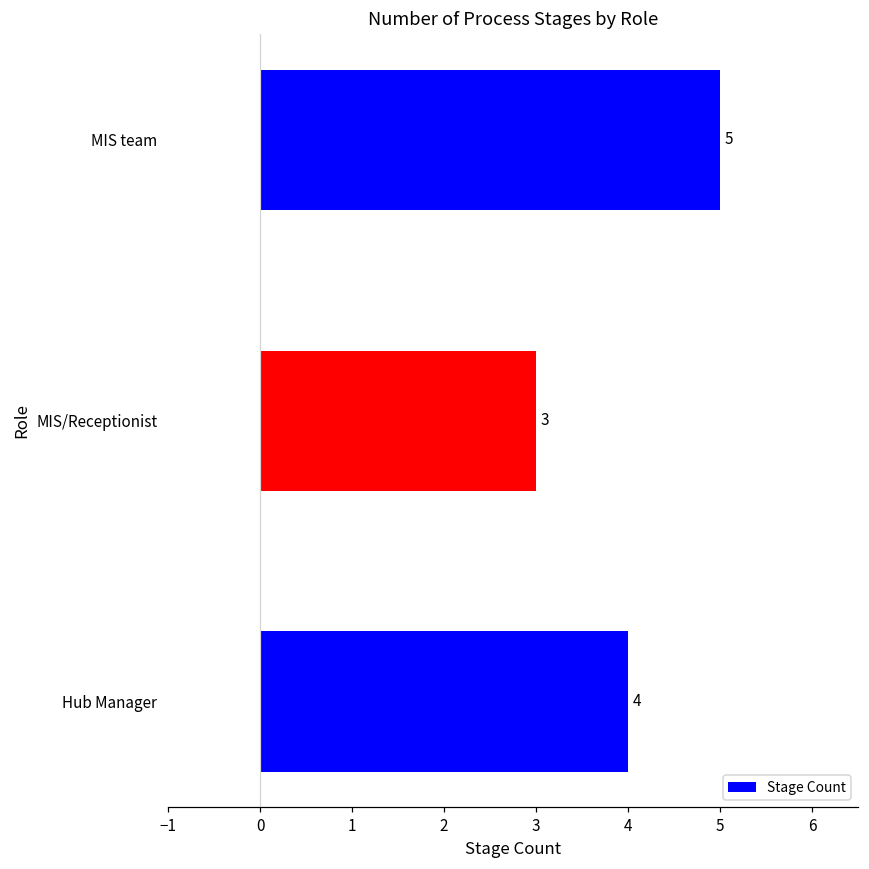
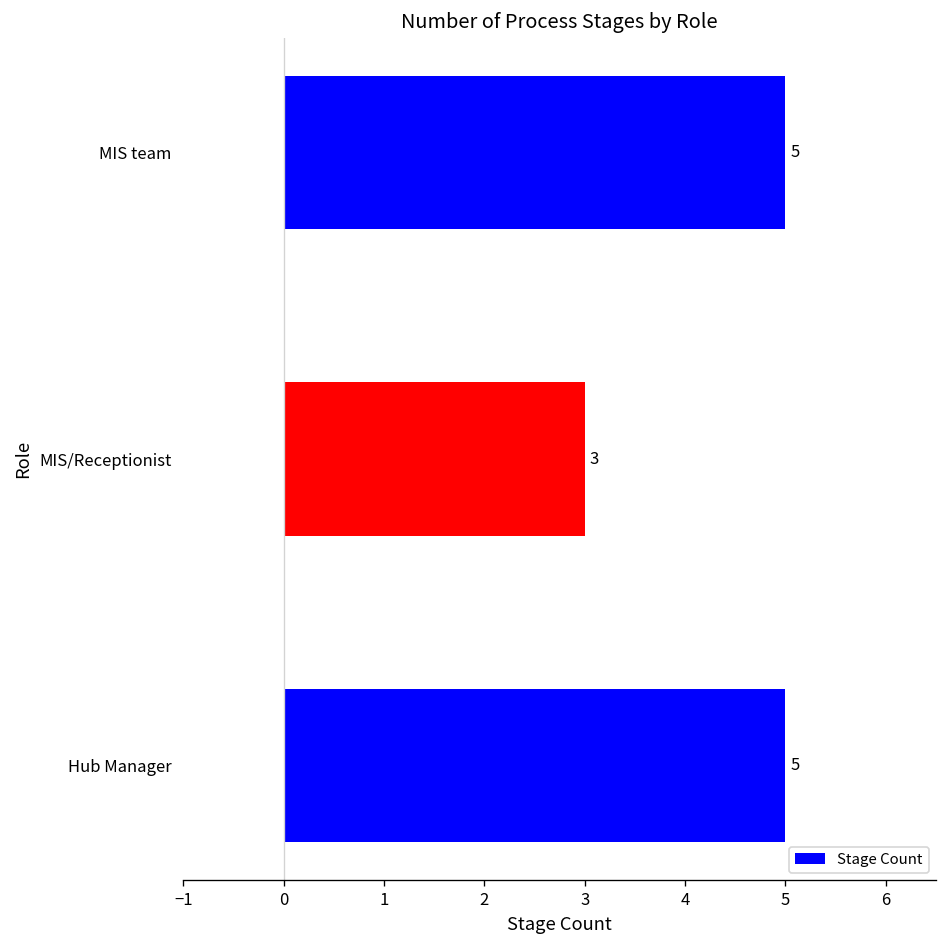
  {
    "MIS team": 5,
    "MIS/Receptionist": 3,
-   "Hub Manager": 4
+   "Hub Manager": 5
  }
